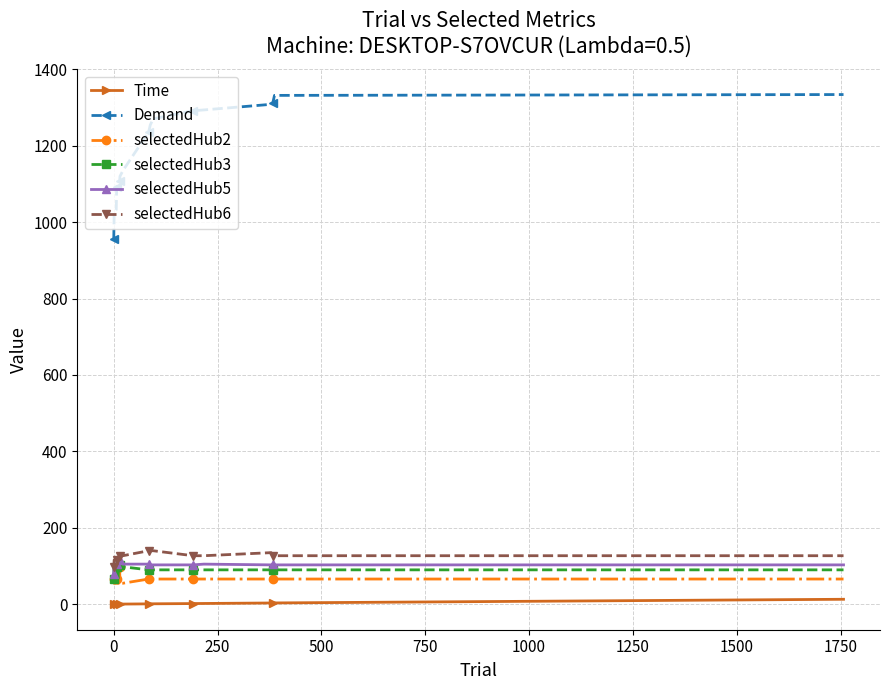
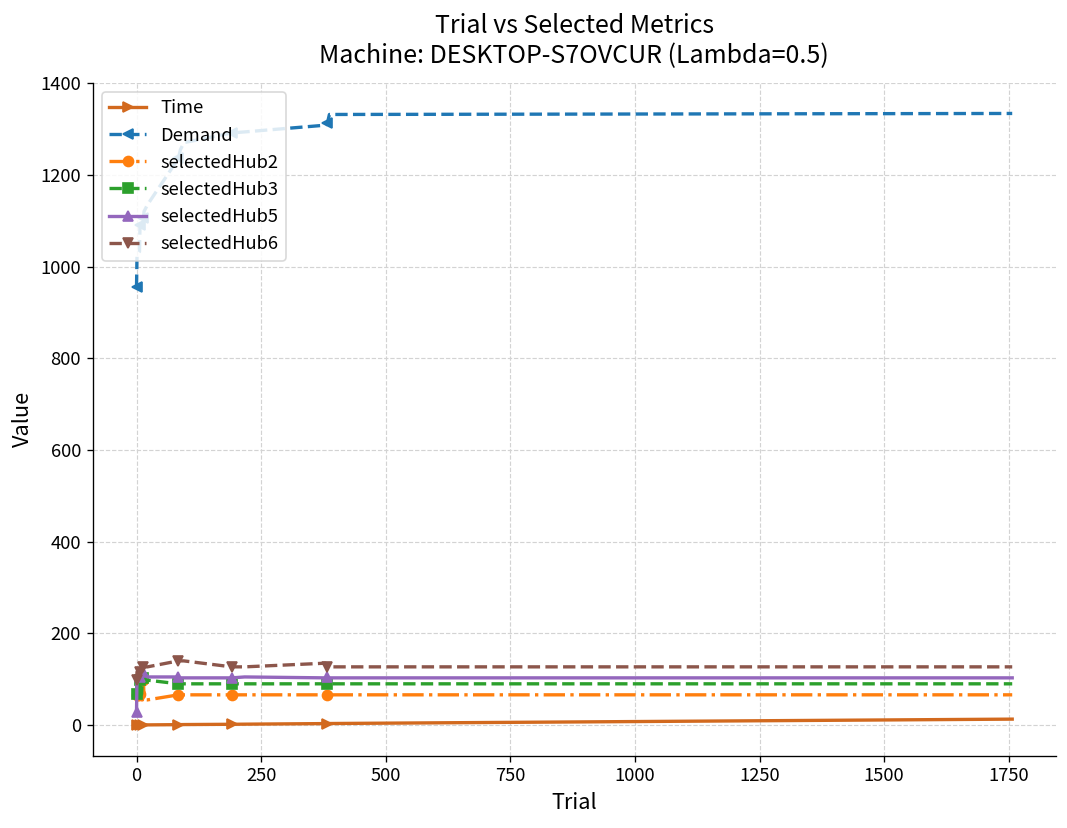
  {
    "Demand": {
      "0": 960
    },
    "selectedHub5": {
-     "0": 80
+     "0": 30
    }
  }
